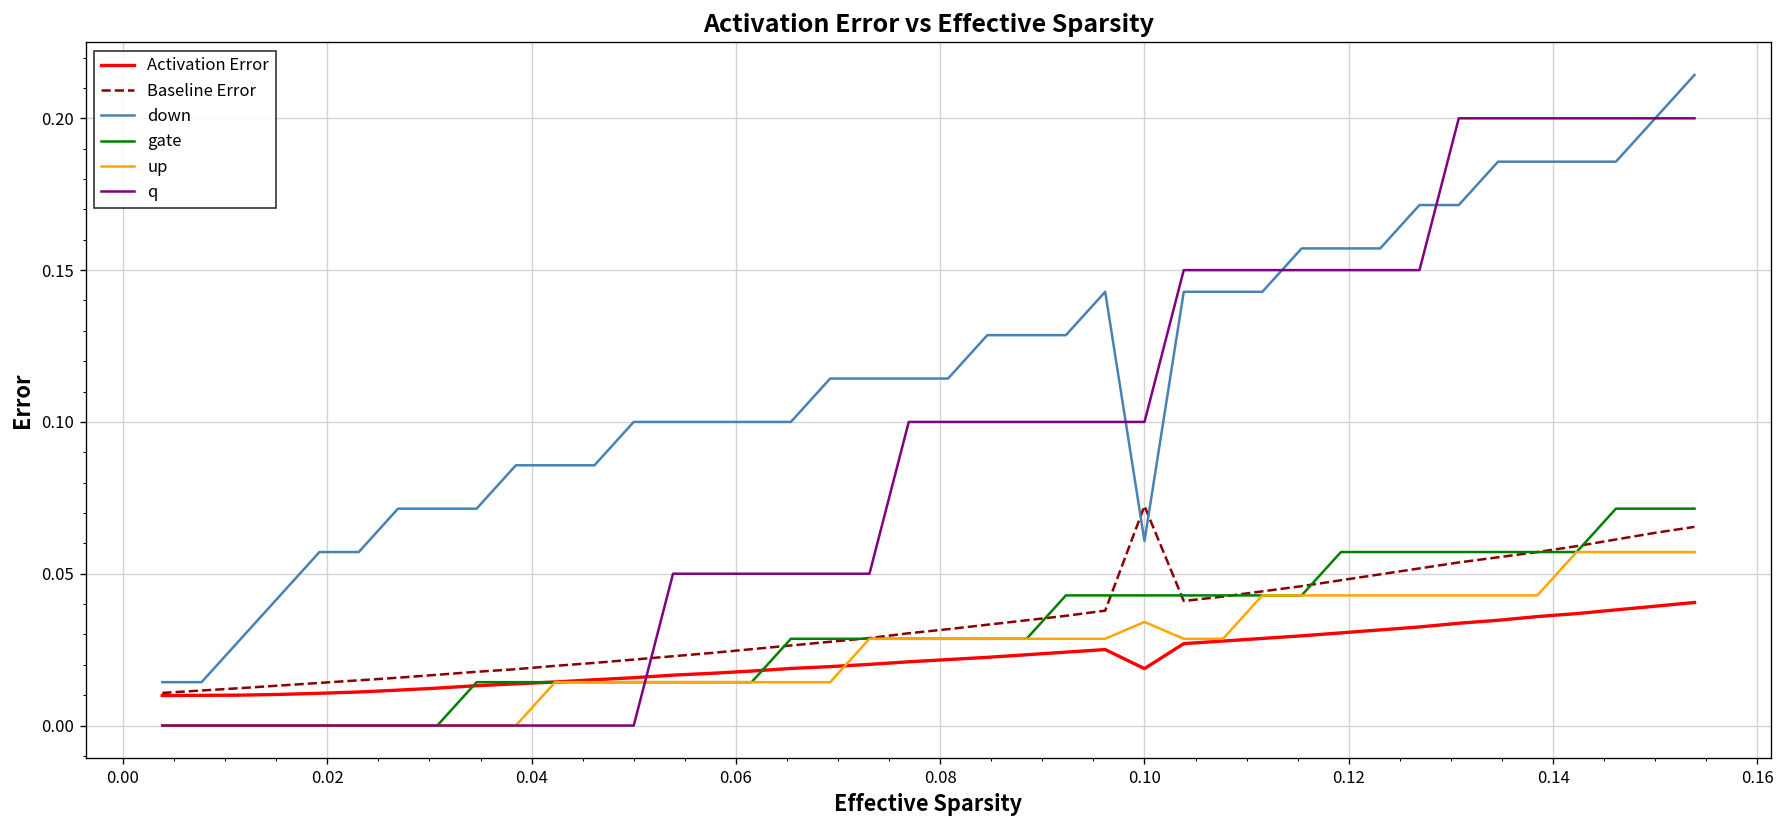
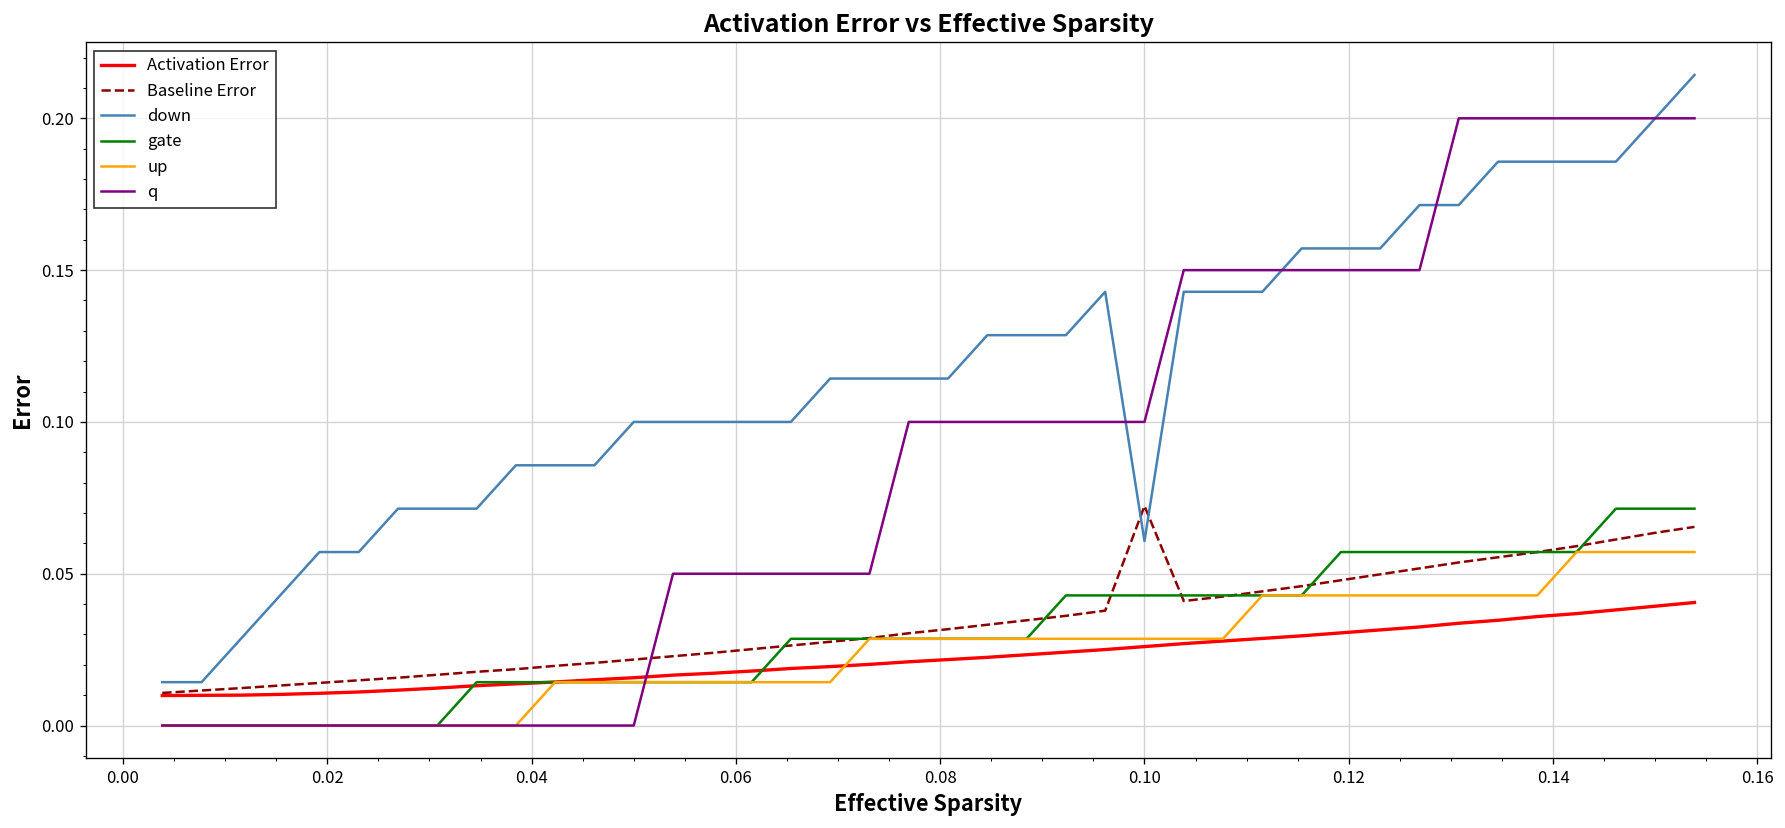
  {
    "Activation Error": {
-     "0.10": 0.019
+     "0.10": 0.026
    },
    "Baseline Error": {
      "0.10": 0.072
    },
    "down": {
      "0.10": 0.061
    },
    "gate": {
      "0.10": 0.043
    },
    "up": {
-     "0.10": 0.034
+     "0.10": 0.029
    },
    "q": {
      "0.10": 0.100
    }
  }
